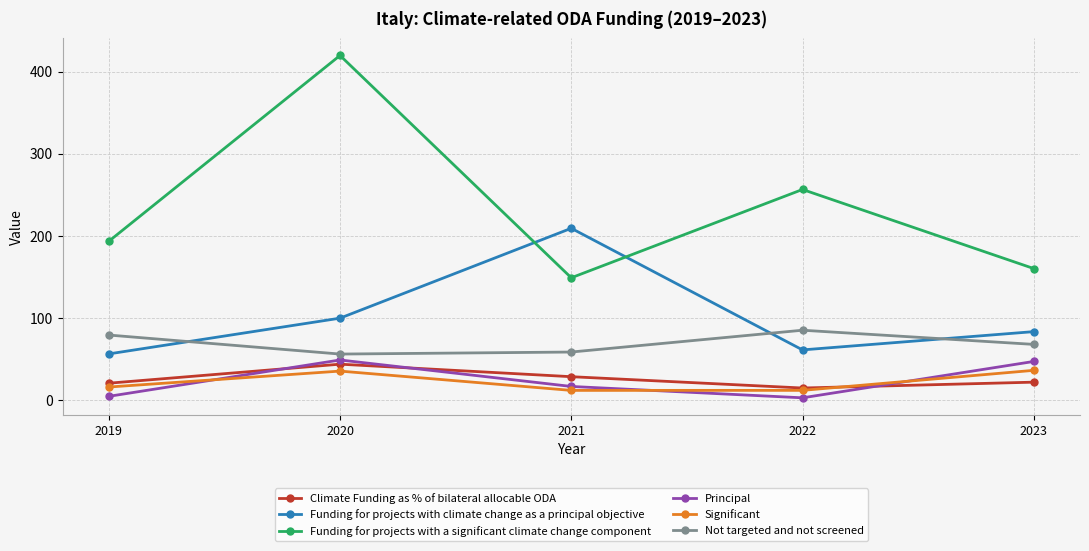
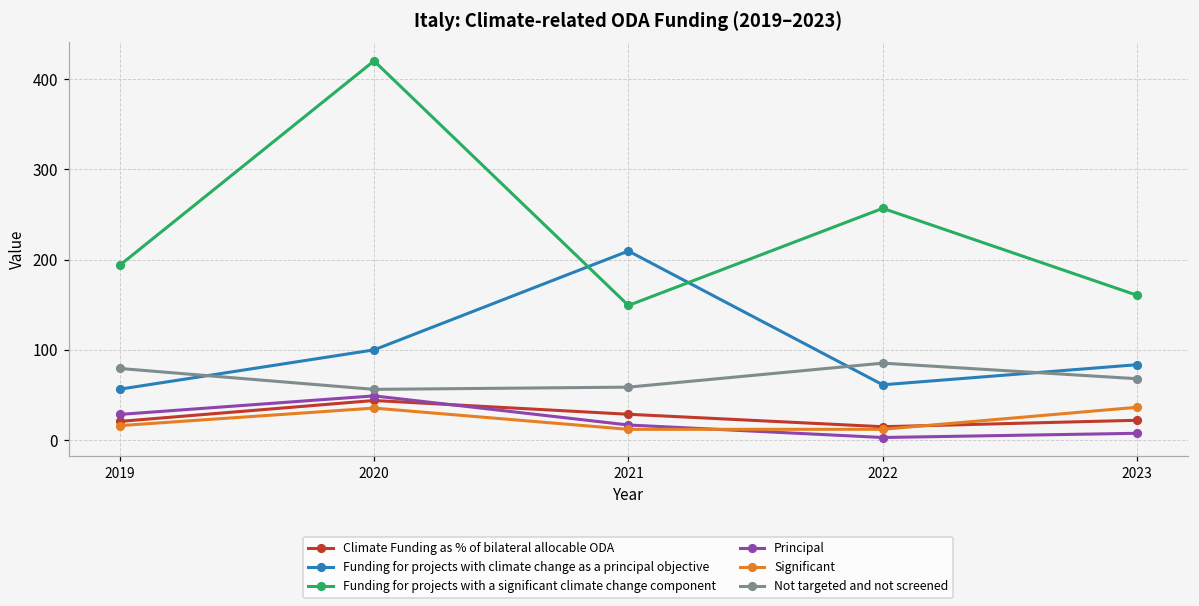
  {
    "Climate Funding as % of bilateral allocable ODA": {
      "2019": 20,
      "2020": 40,
      "2021": 30,
      "2023": 20
    },
    "Funding for projects with climate change as a principal objective": {
      "2019": 60,
      "2020": 100,
      "2021": 210,
      "2022": 60,
      "2023": 80
    },
    "Funding for projects with a significant climate change component": {
      "2019": 190,
      "2020": 420,
      "2021": 150,
      "2022": 260,
      "2023": 160
    },
    "Principal": {
-     "2019": 0,
+     "2019": 30,
      "2020": 50,
      "2021": 20,
      "2022": 0,
-     "2023": 50
+     "2023": 10
    },
    "Significant": {
      "2019": 20,
      "2020": 40,
      "2021": 10,
      "2023": 40
    },
    "Not targeted and not screened": {
      "2019": 80,
      "2020": 60,
      "2021": 60,
      "2022": 90,
      "2023": 70
    }
  }
